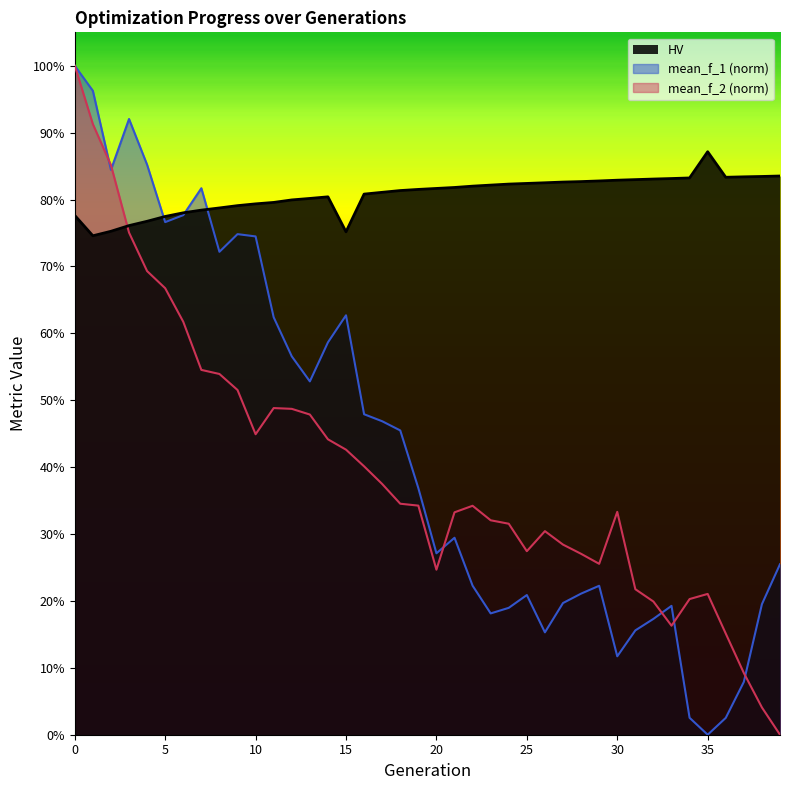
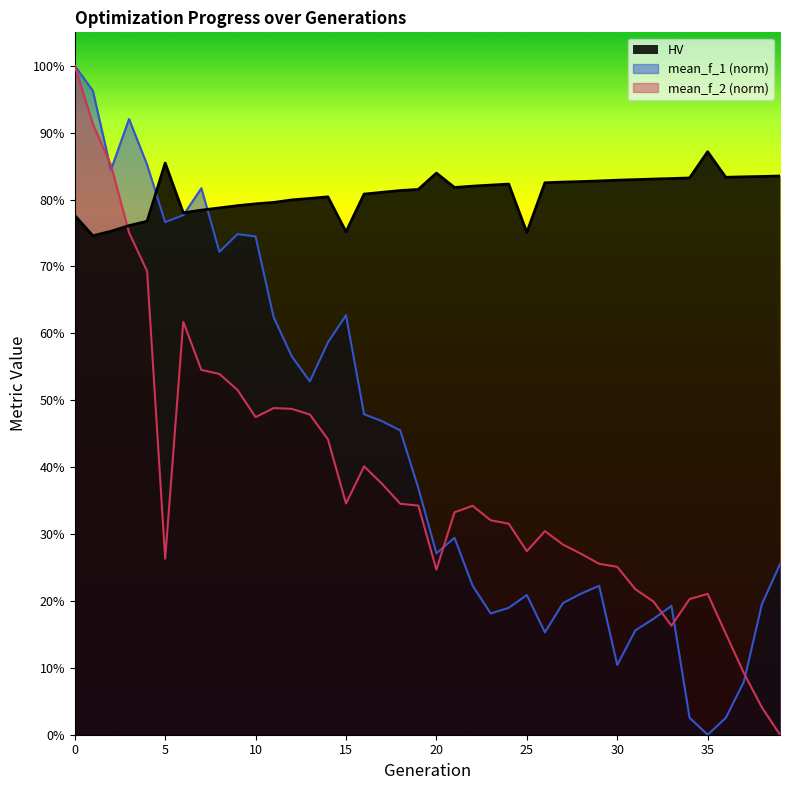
  {
    "HV": {
      "0": "78%",
-     "5": "77%",
+     "5": "85%",
      "10": "79%",
      "15": "75%",
-     "20": "82%",
-     "25": "82%",
+     "20": "84%",
+     "25": "75%",
      "30": "83%",
      "35": "87%"
    },
    "mean_f_1 (norm)": {
      "5": "77%",
      "10": "74%",
      "15": "63%",
      "20": "27%",
      "25": "21%",
-     "30": "12%",
+     "30": "10%",
      "35": "0%"
    },
    "mean_f_2 (norm)": {
-     "5": "67%",
-     "10": "45%",
-     "15": "43%",
+     "5": "26%",
+     "10": "47%",
+     "15": "35%",
      "20": "25%",
      "25": "27%",
-     "30": "33%",
+     "30": "25%",
      "35": "21%"
    }
  }
